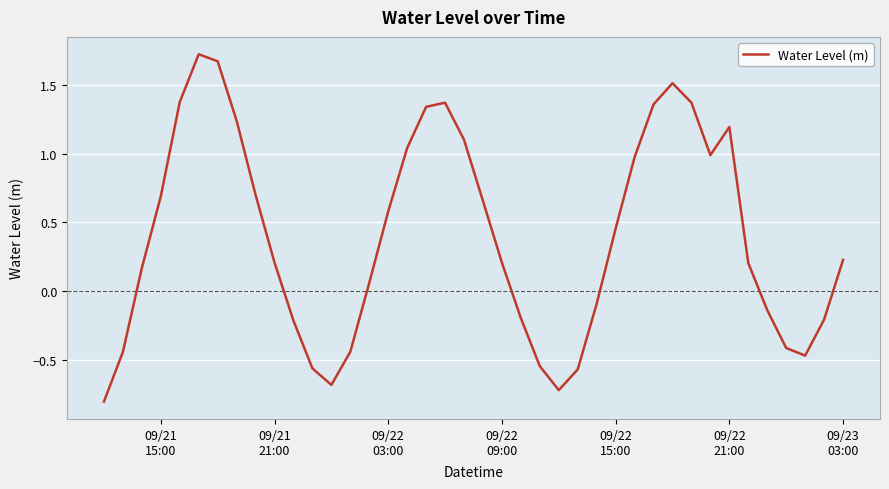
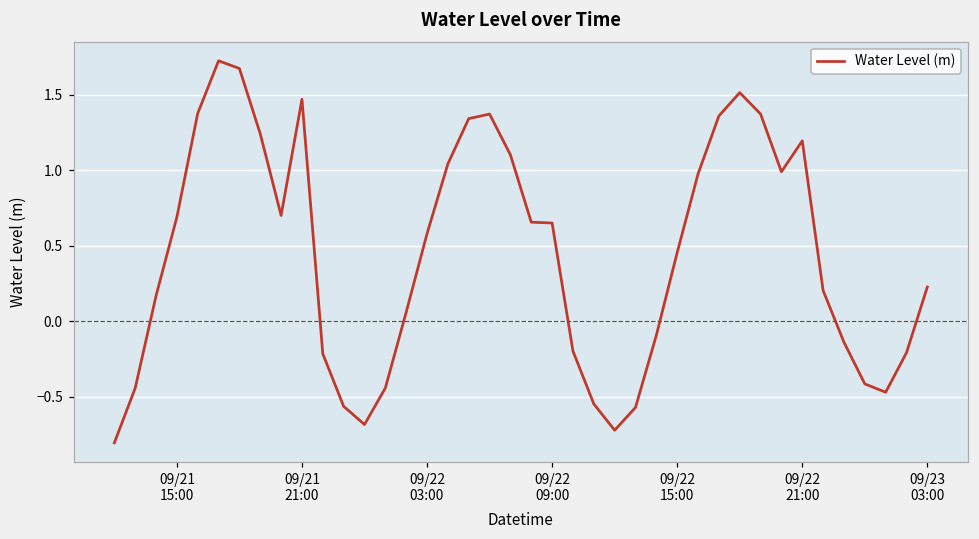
  {
    "09/21 15:00": 0.69,
-   "09/21 21:00": 0.21,
+   "09/21 21:00": 1.47,
    "09/22 03:00": 0.58,
-   "09/22 09:00": 0.21,
+   "09/22 09:00": 0.65,
    "09/22 15:00": 0.46,
    "09/22 21:00": 1.20,
    "09/23 03:00": 0.23
  }
